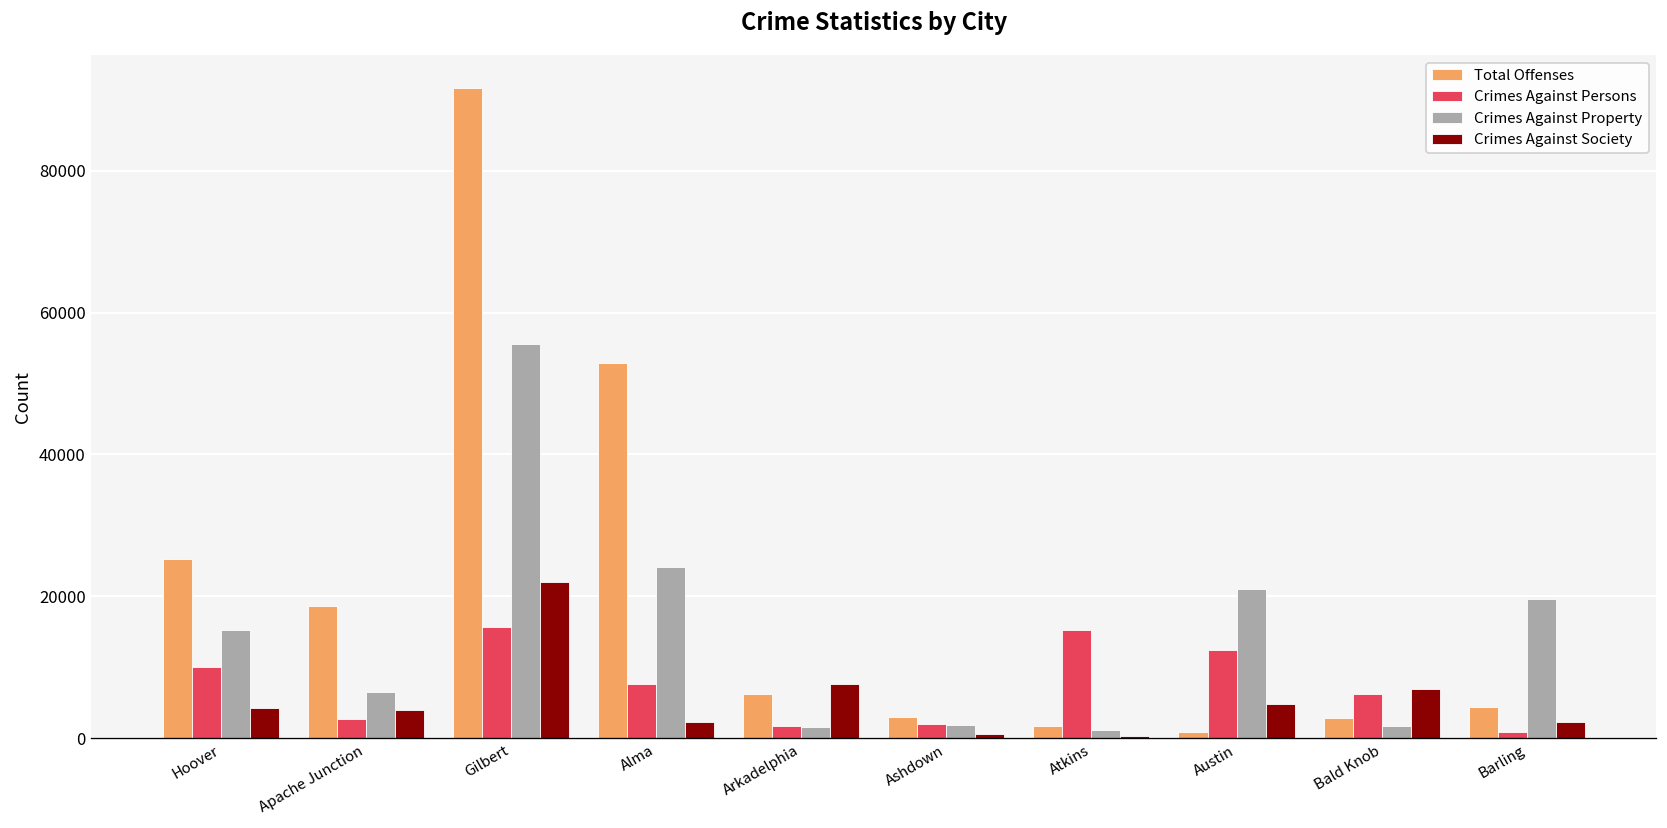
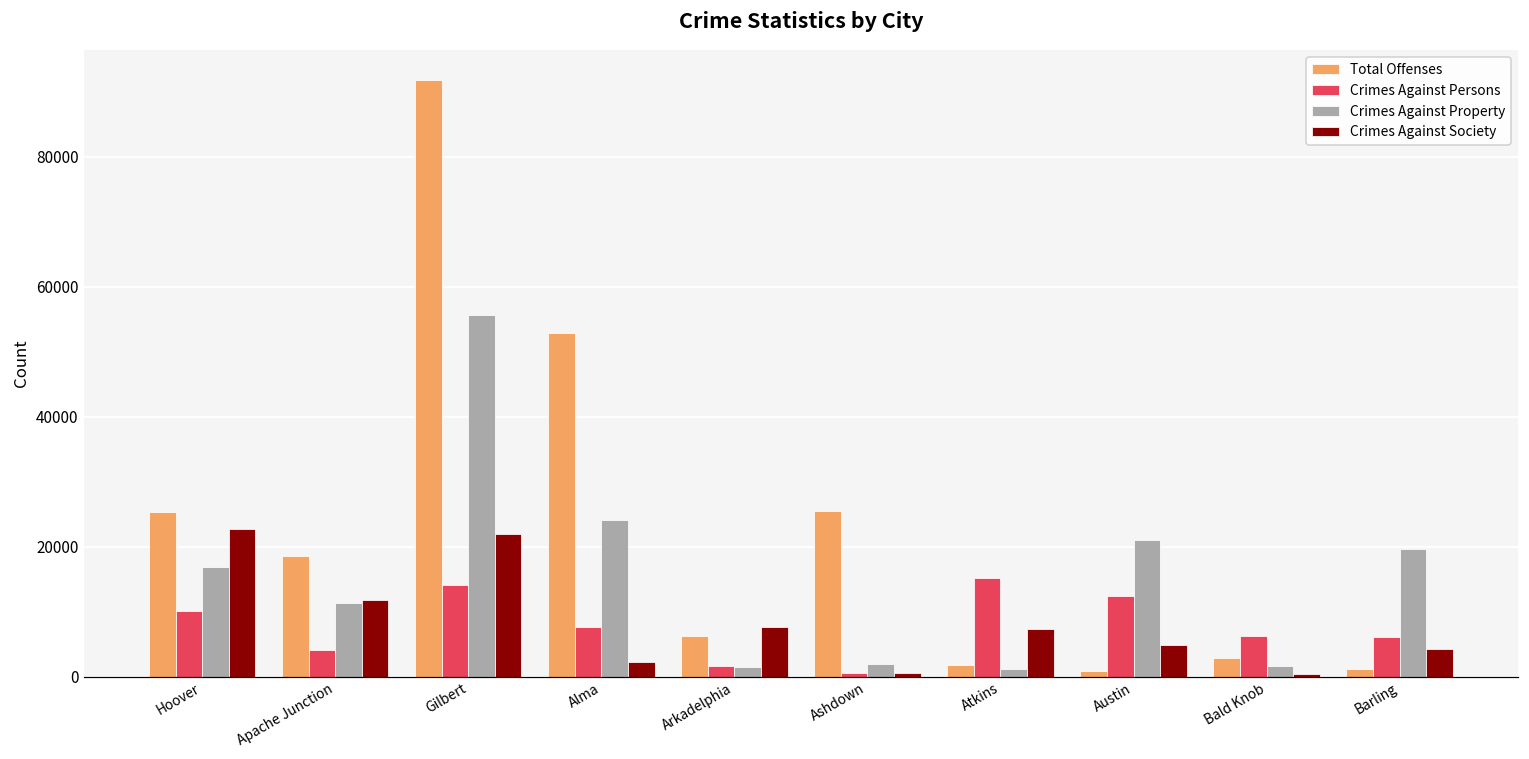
  {
    "Total Offenses": {
      "Hoover": 25000,
      "Apache Junction": 19000,
      "Gilbert": 92000,
      "Alma": 53000,
      "Arkadelphia": 6000,
-     "Ashdown": 3000,
+     "Ashdown": 25000,
      "Atkins": 2000,
      "Austin": 1000,
      "Bald Knob": 3000,
-     "Barling": 4000
+     "Barling": 1000
    },
    "Crimes Against Persons": {
      "Hoover": 10000,
-     "Apache Junction": 3000,
-     "Gilbert": 16000,
+     "Apache Junction": 4000,
+     "Gilbert": 14000,
      "Alma": 8000,
      "Arkadelphia": 2000,
-     "Ashdown": 2000,
+     "Ashdown": 1000,
      "Atkins": 15000,
      "Austin": 12000,
      "Bald Knob": 6000,
-     "Barling": 1000
+     "Barling": 6000
    },
    "Crimes Against Property": {
-     "Hoover": 15000,
-     "Apache Junction": 7000,
+     "Hoover": 17000,
+     "Apache Junction": 11000,
      "Gilbert": 56000,
      "Alma": 24000,
      "Arkadelphia": 2000,
      "Ashdown": 2000,
      "Atkins": 1000,
      "Austin": 21000,
      "Bald Knob": 2000,
      "Barling": 20000
    },
    "Crimes Against Society": {
-     "Hoover": 4000,
-     "Apache Junction": 4000,
+     "Hoover": 23000,
+     "Apache Junction": 12000,
      "Gilbert": 22000,
      "Alma": 2000,
      "Arkadelphia": 8000,
      "Ashdown": 1000,
-     "Atkins": 0,
+     "Atkins": 7000,
      "Austin": 5000,
-     "Bald Knob": 7000,
-     "Barling": 2000
+     "Bald Knob": 0,
+     "Barling": 4000
    }
  }
